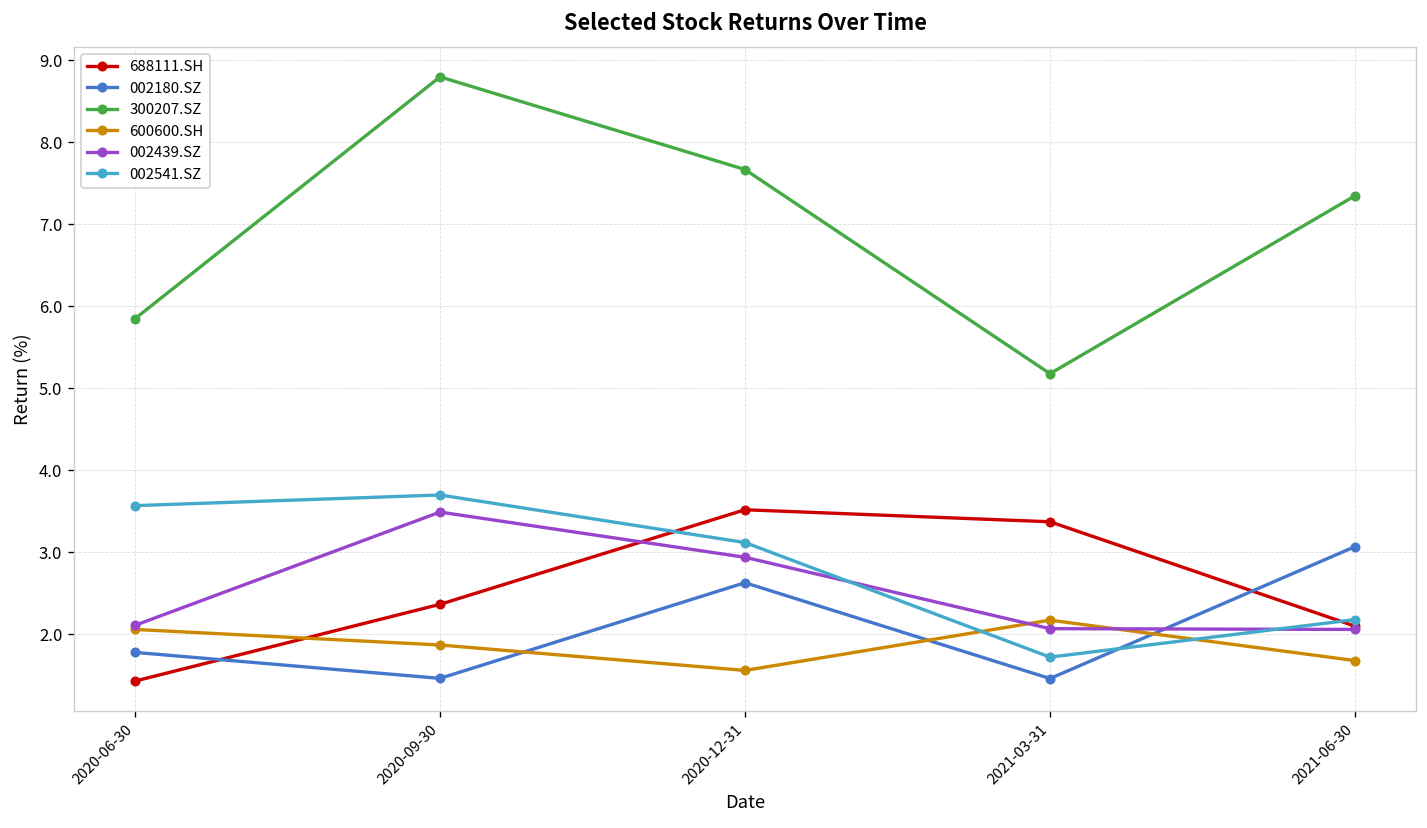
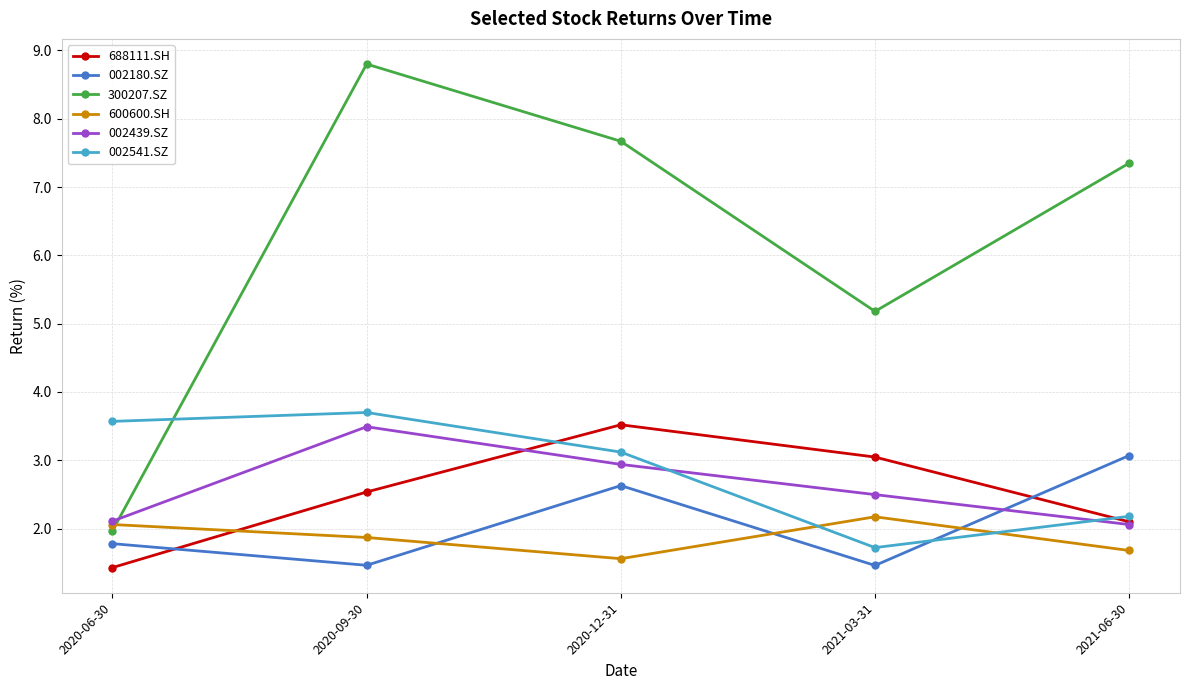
  {
    "688111.SH": {
      "2020-06-30": 1.4,
-     "2020-09-30": 2.4,
+     "2020-09-30": 2.5,
      "2020-12-31": 3.5,
-     "2021-03-31": 3.4,
+     "2021-03-31": 3.0,
      "2021-06-30": 2.1
    },
    "300207.SZ": {
-     "2020-06-30": 5.9,
+     "2020-06-30": 2.0,
      "2020-09-30": 8.8,
      "2020-12-31": 7.7,
      "2021-03-31": 5.2,
      "2021-06-30": 7.4
    },
    "600600.SH": {
      "2020-06-30": 2.1,
      "2020-09-30": 1.9,
      "2020-12-31": 1.6,
      "2021-03-31": 2.2,
      "2021-06-30": 1.7
    },
    "002439.SZ": {
      "2020-06-30": 2.1,
      "2020-09-30": 3.5,
      "2020-12-31": 2.9,
-     "2021-03-31": 2.1,
+     "2021-03-31": 2.5,
      "2021-06-30": 2.1
    }
  }
